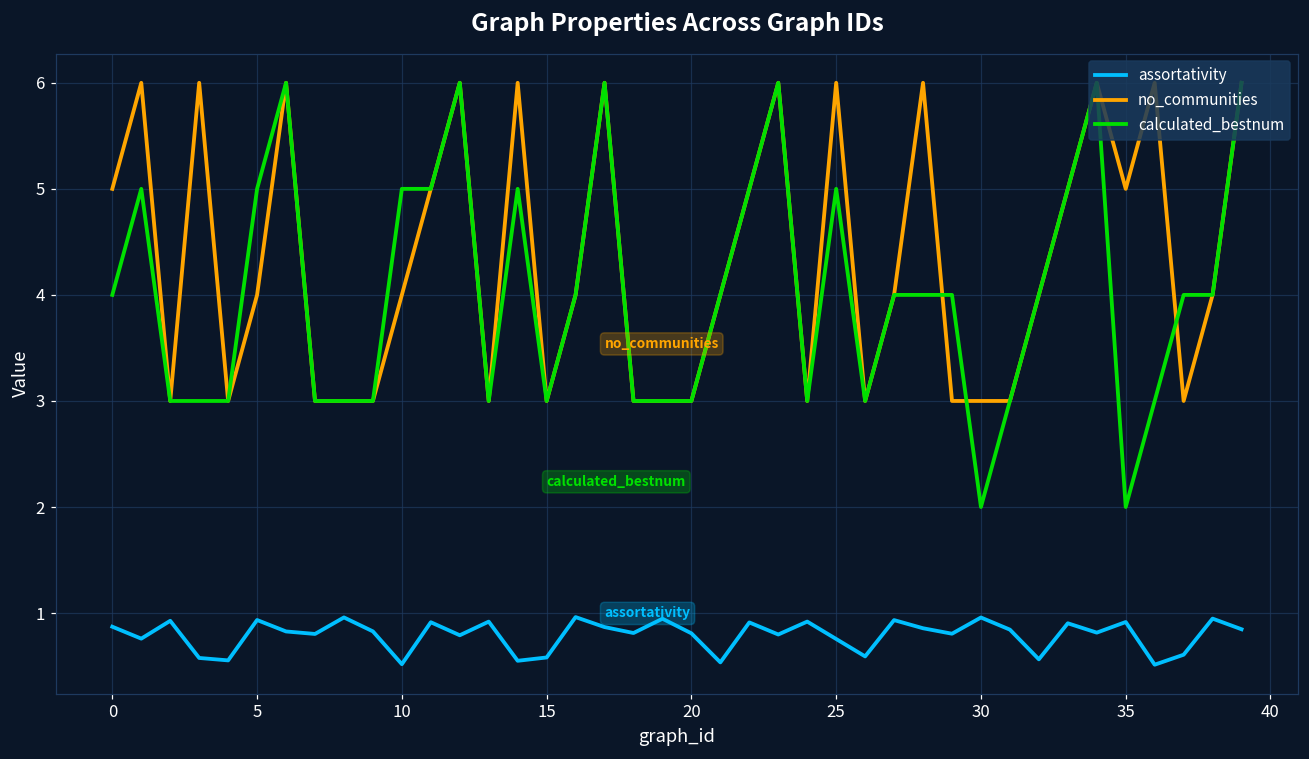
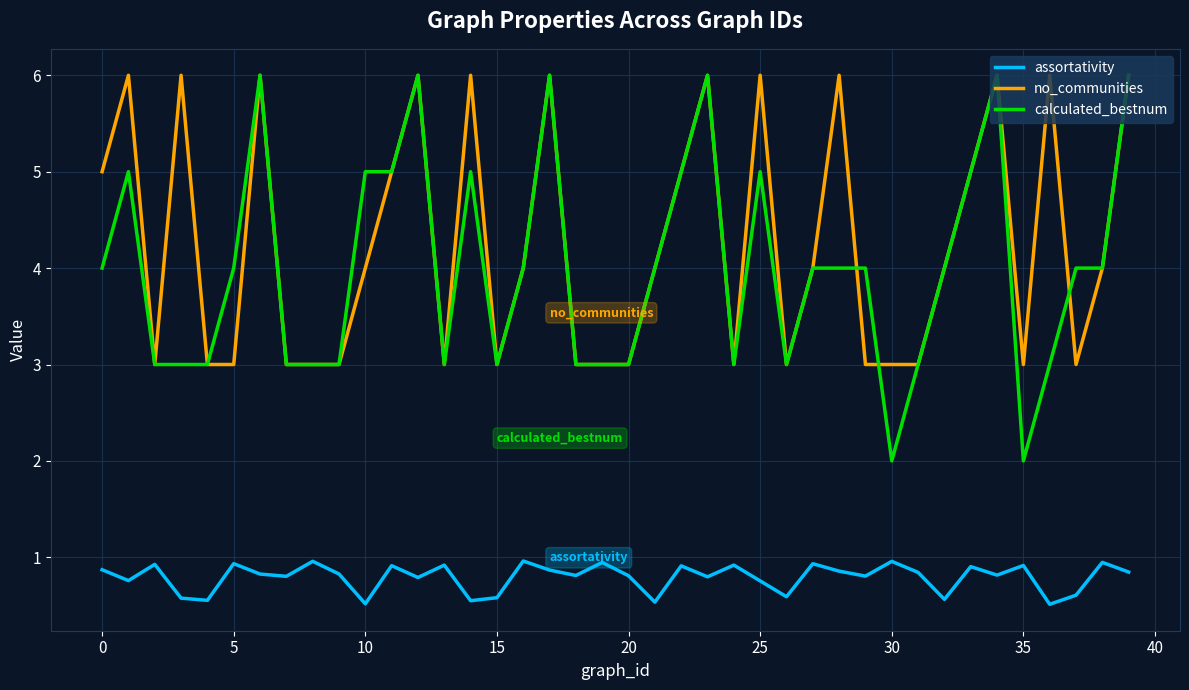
  {
    "assortativity": {
      "0": 0.9,
      "5": 0.9,
      "10": 0.5,
      "15": 0.6,
      "20": 0.8,
      "25": 0.8,
      "30": 1.0,
      "35": 0.9
    },
    "no_communities": {
      "0": 5,
-     "5": 4,
+     "5": 3,
      "10": 4,
      "25": 6,
      "30": 3,
-     "35": 5
+     "35": 3
    },
    "calculated_bestnum": {
      "0": 4,
-     "5": 5,
+     "5": 4,
      "10": 5,
      "25": 5,
      "30": 2,
      "35": 2
    }
  }
